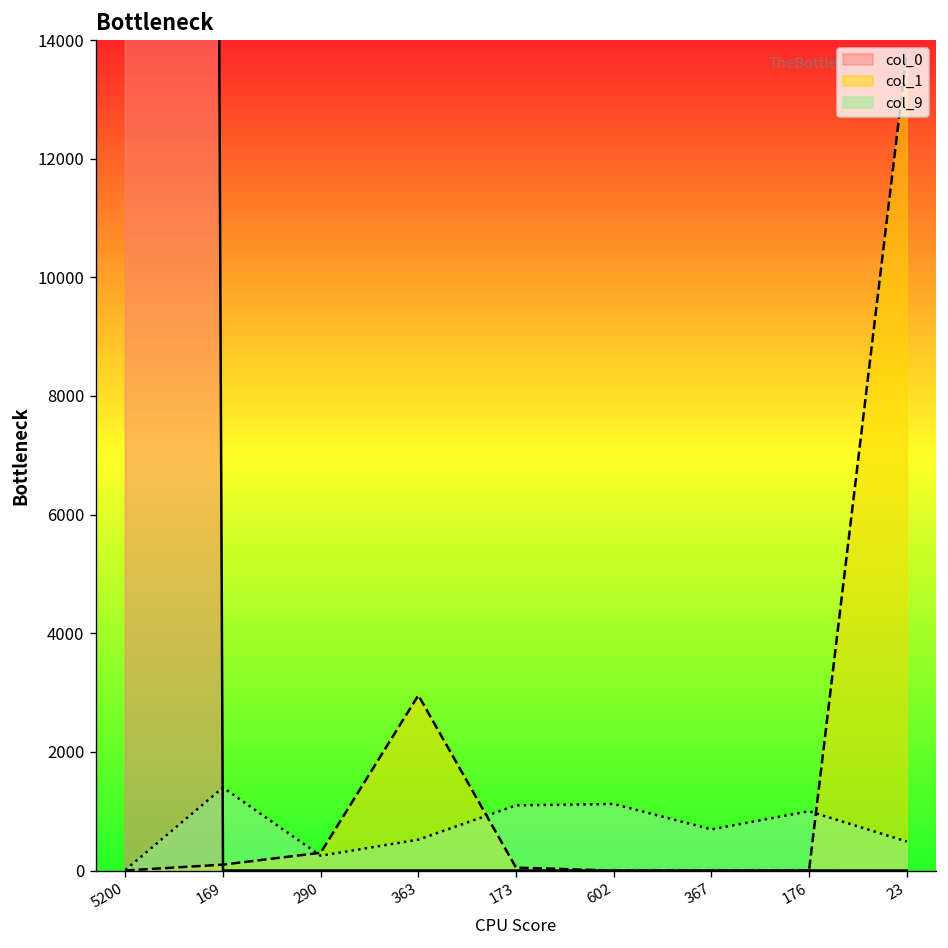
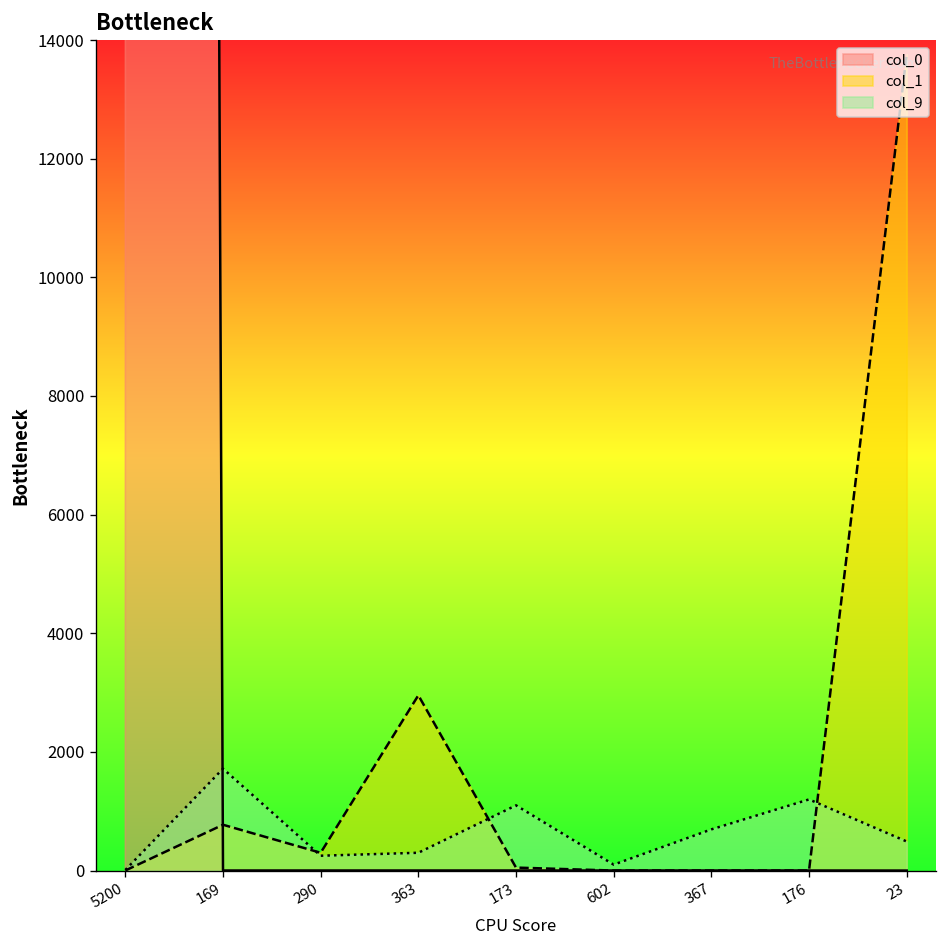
  {
    "col_0": {
      "169": 0,
      "290": 0,
      "363": 0,
      "23": 0
    },
    "col_1": {
-     "169": 100,
+     "169": 800,
      "363": 3000
    },
    "col_9": {
-     "169": 1400,
-     "363": 500,
+     "169": 1700,
+     "363": 300,
      "173": 1100,
-     "602": 1100,
+     "602": 100,
      "367": 700,
-     "176": 1000,
+     "176": 1200,
      "23": 500
    }
  }
